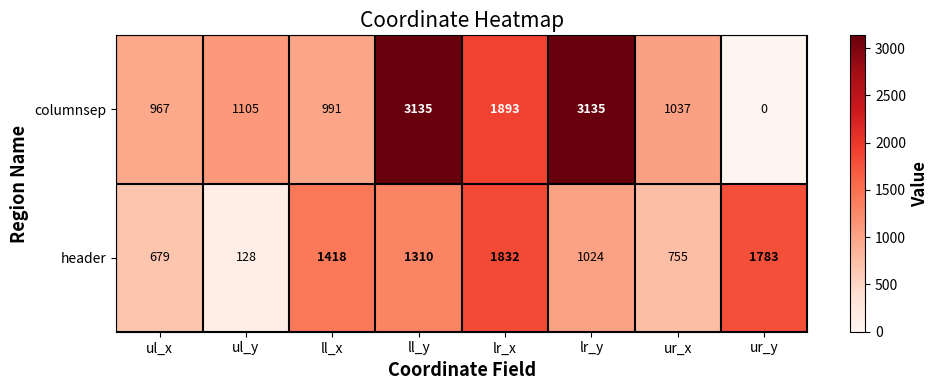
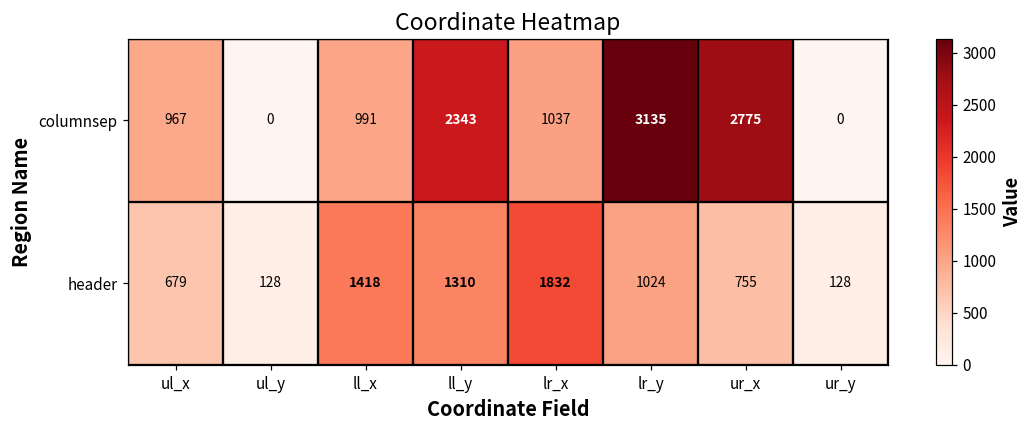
  {
    "columnsep": {
      "ul_x": 967,
-     "ul_y": 1105,
+     "ul_y": 0,
      "ll_x": 991,
-     "ll_y": 3135,
-     "lr_x": 1893,
+     "ll_y": 2343,
+     "lr_x": 1037,
      "lr_y": 3135,
-     "ur_x": 1037,
+     "ur_x": 2775,
      "ur_y": 0
    },
    "header": {
      "ul_x": 679,
      "ul_y": 128,
      "ll_x": 1418,
      "ll_y": 1310,
      "lr_x": 1832,
      "lr_y": 1024,
      "ur_x": 755,
-     "ur_y": 1783
+     "ur_y": 128
    }
  }
